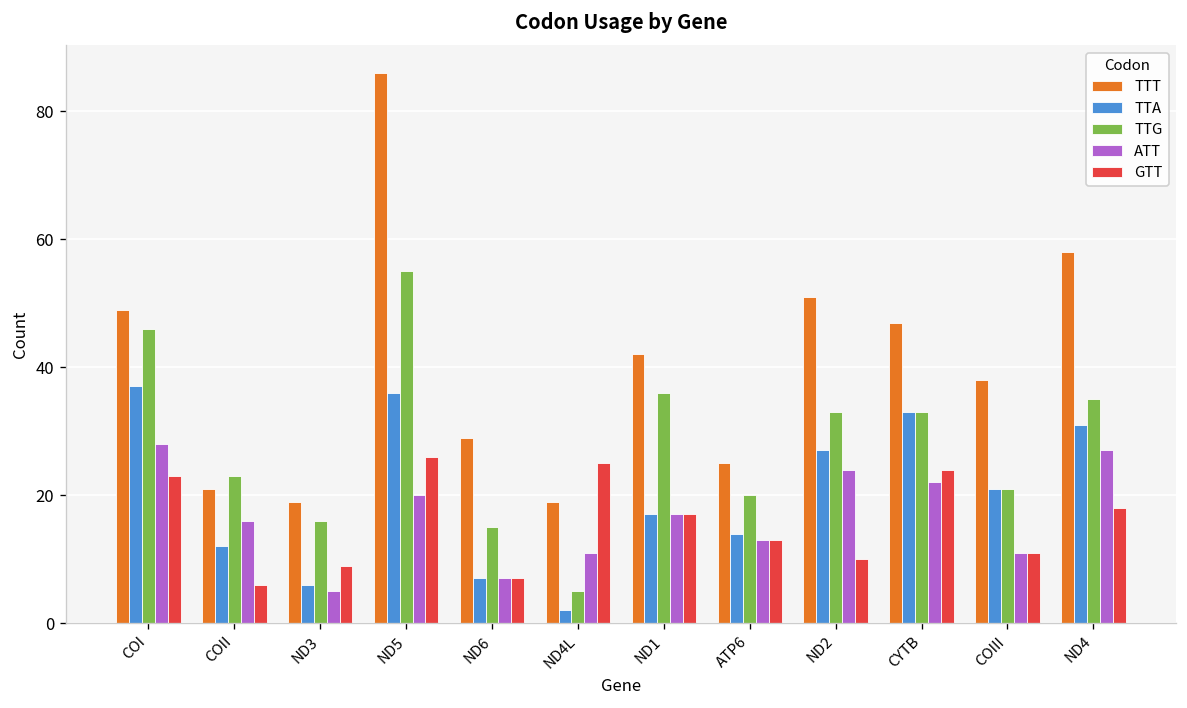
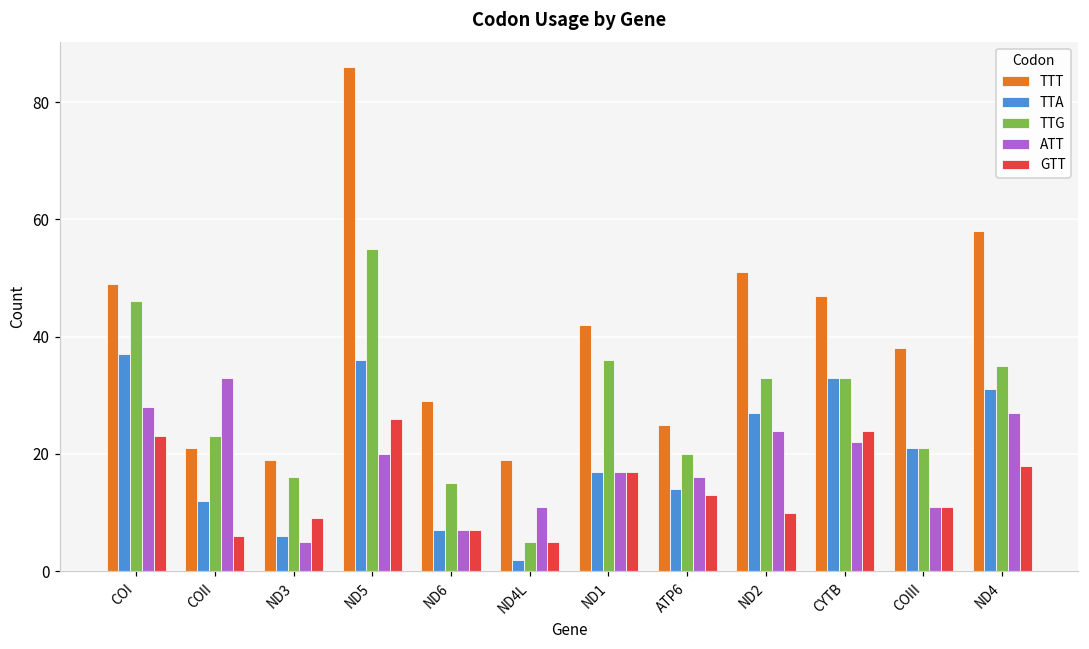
  {
    "TTT": {
      "COI": 49,
      "COII": 21,
      "ND3": 19,
      "ND5": 86,
      "ND6": 29,
      "ND4L": 19,
      "ND1": 42,
      "ATP6": 25,
      "ND2": 51,
      "CYTB": 47,
      "COIII": 38,
      "ND4": 58
    },
    "TTA": {
      "COI": 37,
      "COII": 12,
      "ND3": 6,
      "ND5": 36,
      "ND6": 7,
      "ND4L": 2,
      "ND1": 17,
      "ATP6": 14,
      "ND2": 27,
      "CYTB": 33,
      "COIII": 21,
      "ND4": 31
    },
    "TTG": {
      "COI": 46,
      "COII": 23,
      "ND3": 16,
      "ND5": 55,
      "ND6": 15,
      "ND4L": 5,
      "ND1": 36,
      "ATP6": 20,
      "ND2": 33,
      "CYTB": 33,
      "COIII": 21,
      "ND4": 35
    },
    "ATT": {
      "COI": 28,
-     "COII": 16,
+     "COII": 33,
      "ND3": 5,
      "ND5": 20,
      "ND6": 7,
      "ND4L": 11,
      "ND1": 17,
-     "ATP6": 13,
+     "ATP6": 16,
      "ND2": 24,
      "CYTB": 22,
      "COIII": 11,
      "ND4": 27
    },
    "GTT": {
      "COI": 23,
      "COII": 6,
      "ND3": 9,
      "ND5": 26,
      "ND6": 7,
-     "ND4L": 25,
+     "ND4L": 5,
      "ND1": 17,
      "ATP6": 13,
      "ND2": 10,
      "CYTB": 24,
      "COIII": 11,
      "ND4": 18
    }
  }
